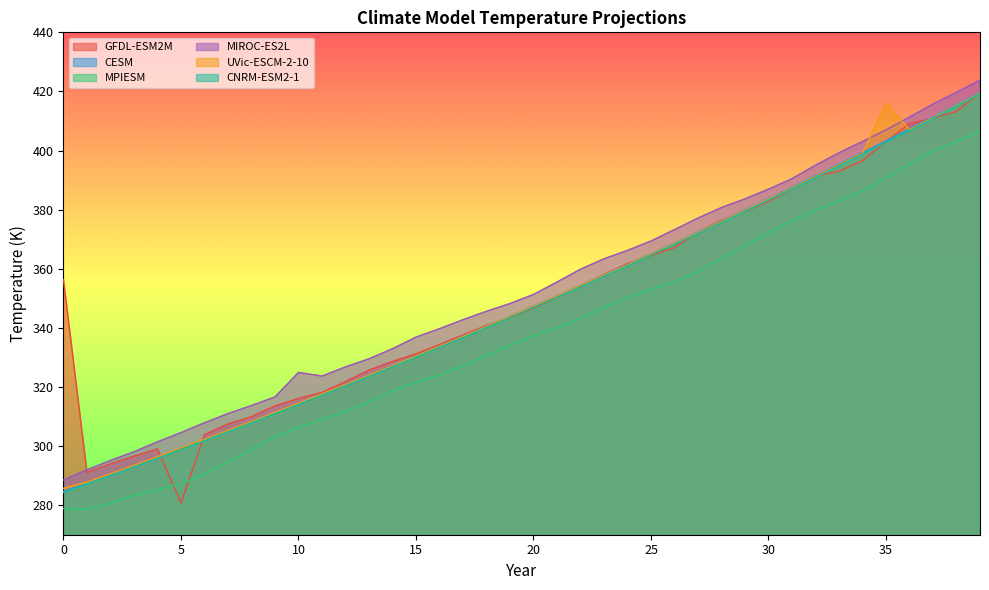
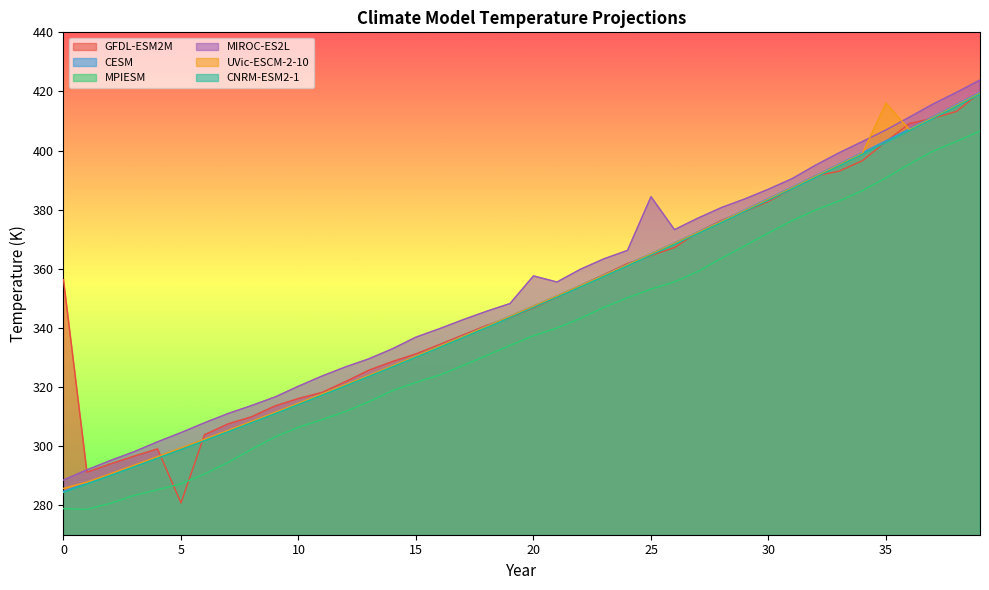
  {
    "GFDL-ESM2M": {
      "0": 356,
      "5": 281,
      "10": 316
    },
    "MIROC-ES2L": {
      "0": 289,
      "5": 305,
-     "10": 325,
+     "10": 320,
      "15": 337,
-     "20": 351,
-     "25": 369,
+     "20": 358,
+     "25": 384,
      "30": 387,
      "35": 407
    },
    "UVic-ESCM-2-10": {
      "0": 286,
      "35": 416
    }
  }
